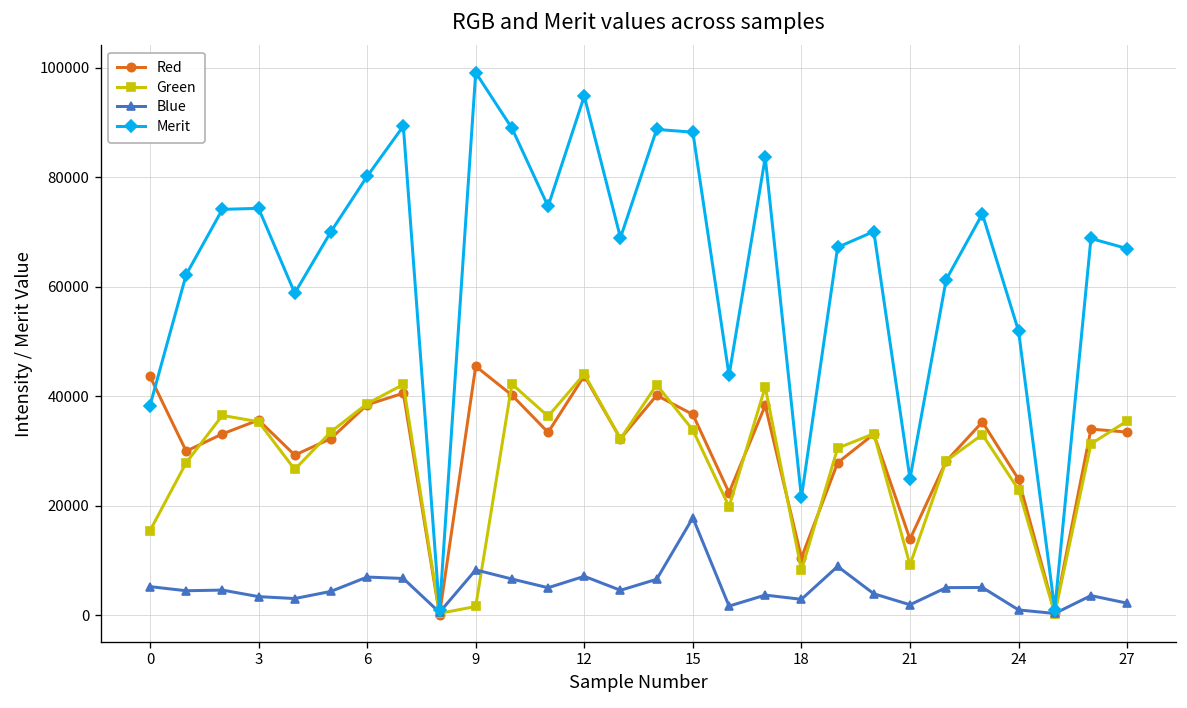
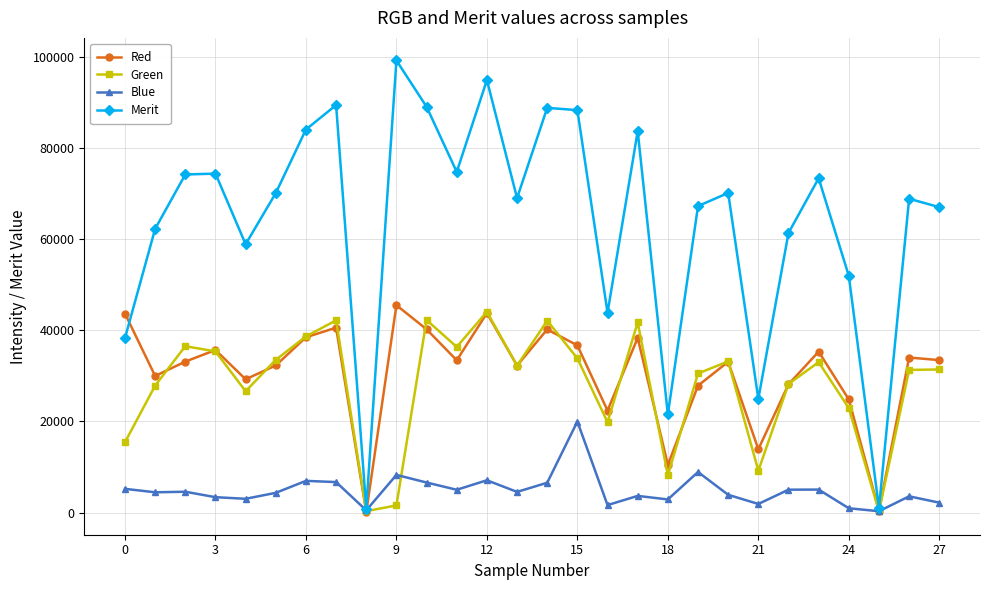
  {
    "Red": {
      "0": 44000,
      "9": 45000,
      "15": 37000,
      "18": 10000,
      "21": 14000,
      "24": 25000,
      "27": 33000
    },
    "Green": {
      "0": 15000,
      "9": 2000,
      "15": 34000,
      "18": 8000,
      "21": 9000,
      "24": 23000,
-     "27": 35000
+     "27": 31000
    },
    "Blue": {
      "0": 5000,
      "3": 3000,
      "6": 7000,
      "9": 8000,
      "12": 7000,
-     "15": 18000,
+     "15": 20000,
      "18": 3000,
      "21": 2000,
      "24": 1000,
      "27": 2000
    },
    "Merit": {
      "0": 38000,
      "3": 74000,
-     "6": 80000,
+     "6": 84000,
      "9": 99000,
      "12": 95000,
      "15": 88000,
      "18": 22000,
      "21": 25000,
      "24": 52000,
      "27": 67000
    }
  }
